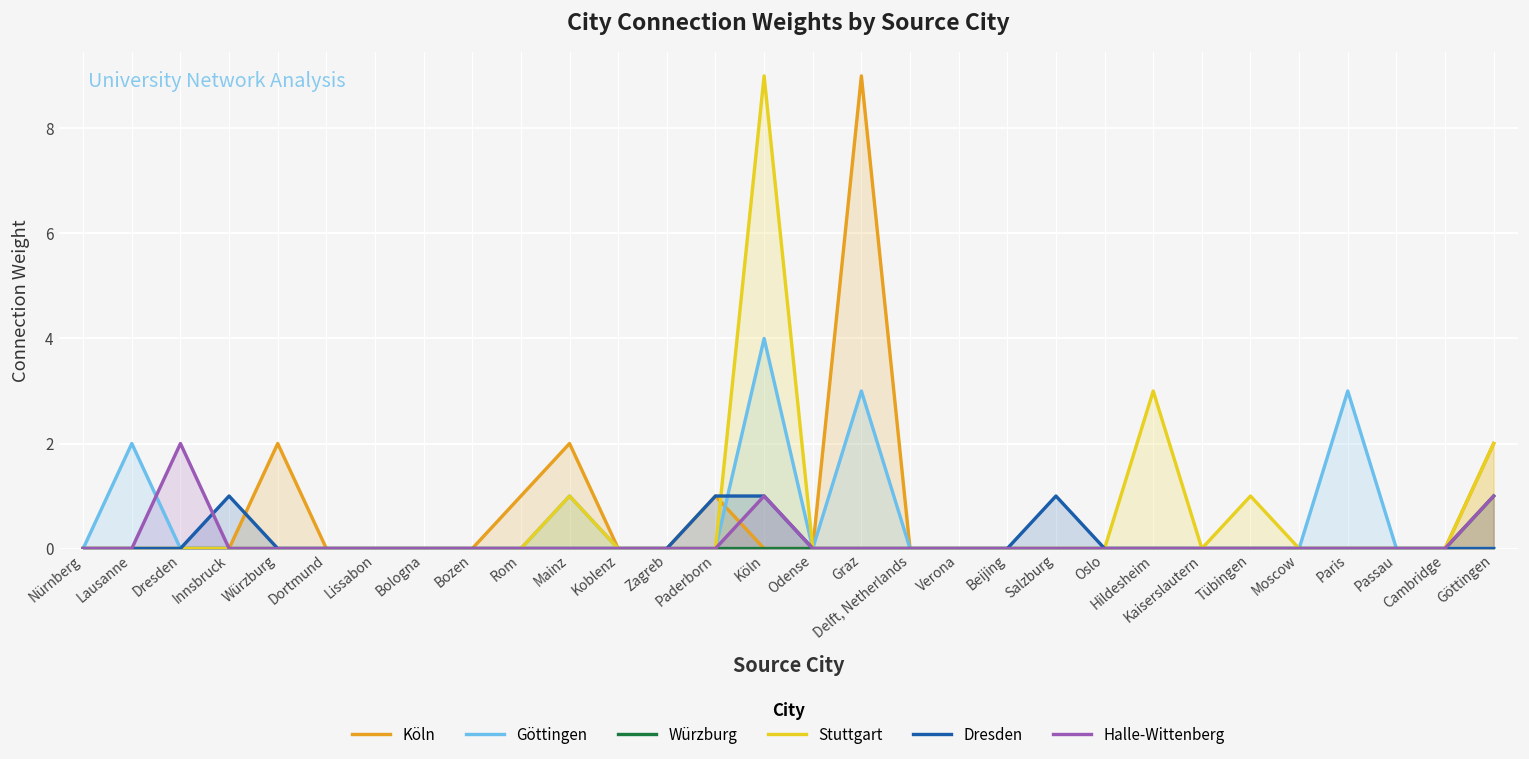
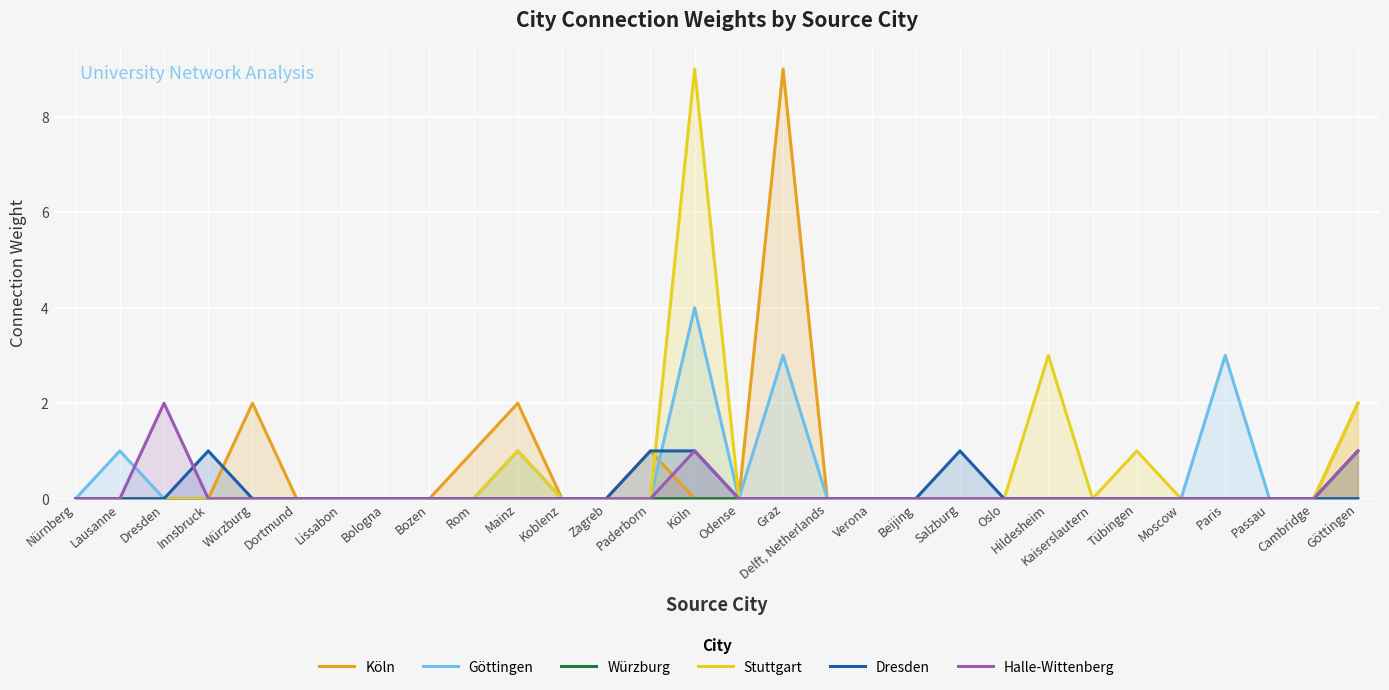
  {
    "Göttingen": {
-     "Lausanne": 2,
+     "Lausanne": 1,
      "Köln": 4,
      "Graz": 3,
      "Paris": 3
    },
    "Dresden": {
      "Innsbruck": 1,
      "Salzburg": 1
    },
    "Halle-Wittenberg": {
      "Dresden": 2
    }
  }
